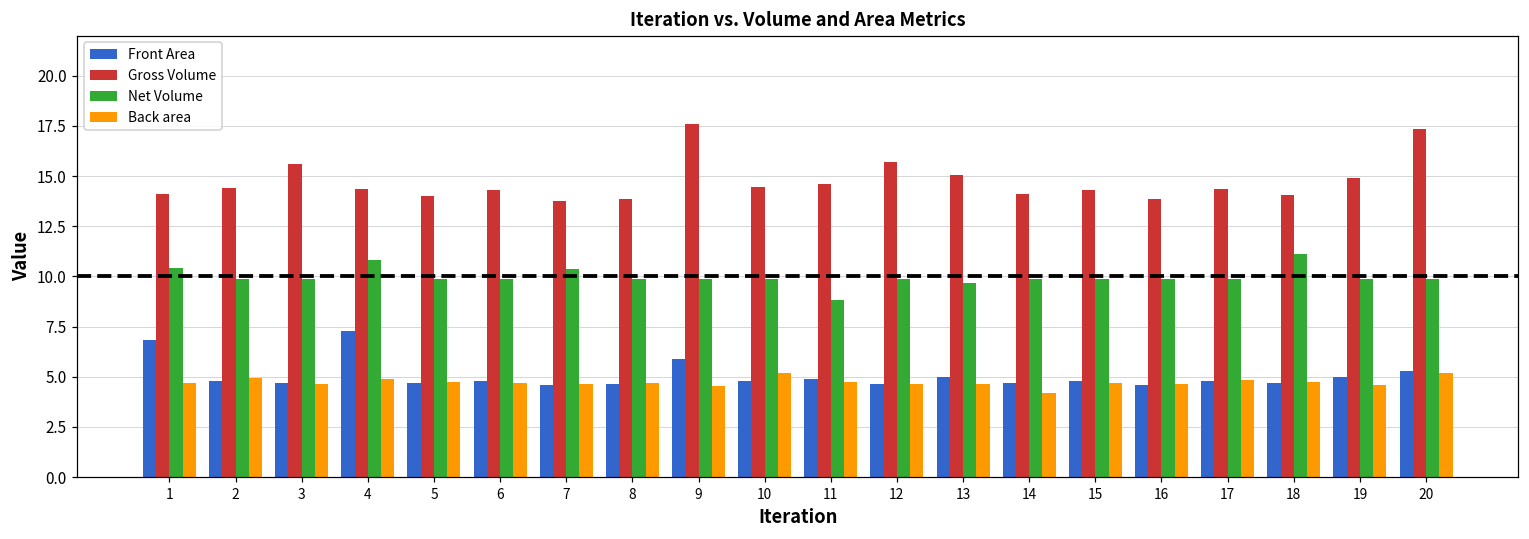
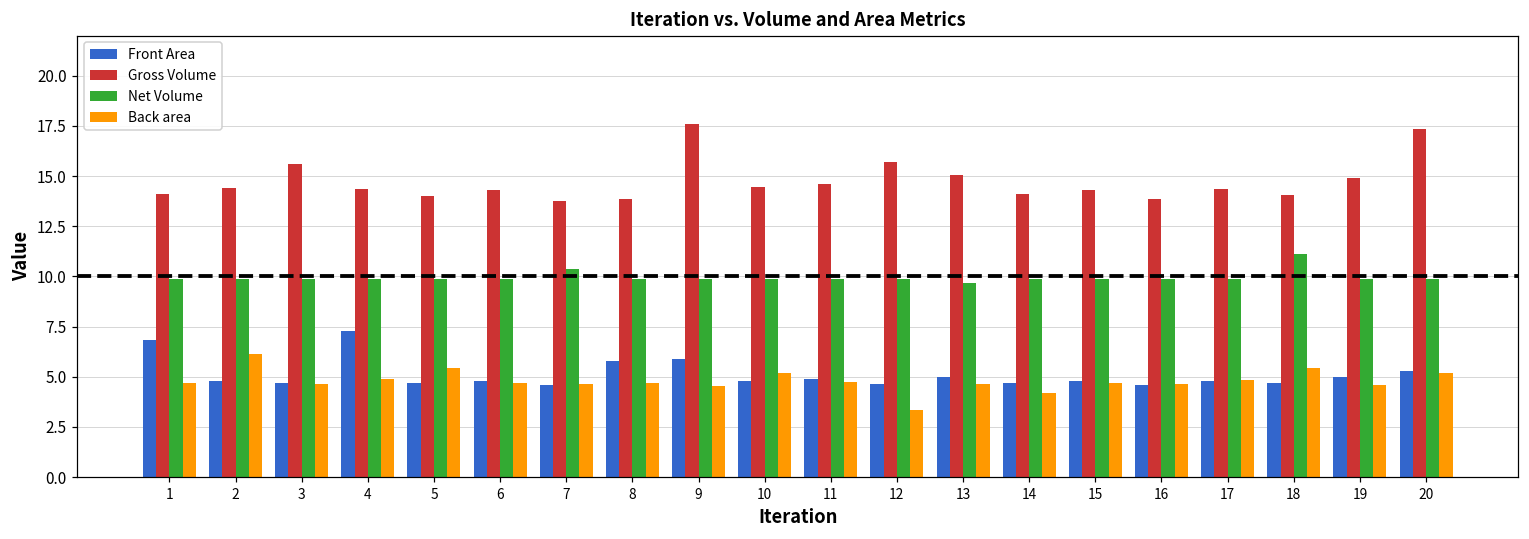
  {
    "Front Area": {
      "1": 6.8,
      "2": 4.8,
      "3": 4.7,
      "4": 7.3,
      "5": 4.7,
      "6": 4.8,
      "7": 4.6,
-     "8": 4.6,
+     "8": 5.8,
      "9": 5.9,
      "10": 4.8,
      "11": 4.9,
      "12": 4.6,
      "13": 5.0,
      "14": 4.7,
      "15": 4.8,
      "16": 4.6,
      "17": 4.8,
      "18": 4.7,
      "19": 5.0,
      "20": 5.3
    },
    "Gross Volume": {
      "1": 14.1,
      "2": 14.4,
      "3": 15.6,
      "4": 14.3,
      "5": 14.0,
      "6": 14.3,
      "7": 13.8,
      "8": 13.8,
      "9": 17.6,
      "10": 14.4,
      "11": 14.6,
      "12": 15.7,
      "13": 15.0,
      "14": 14.1,
      "15": 14.3,
      "16": 13.8,
      "17": 14.3,
      "18": 14.1,
      "19": 14.9,
      "20": 17.3
    },
    "Net Volume": {
-     "1": 10.4,
+     "1": 9.9,
      "2": 9.9,
      "3": 9.9,
-     "4": 10.8,
+     "4": 9.9,
      "5": 9.9,
      "6": 9.9,
      "7": 10.4,
      "8": 9.9,
      "9": 9.9,
      "10": 9.9,
-     "11": 8.8,
+     "11": 9.9,
      "12": 9.9,
      "13": 9.7,
      "14": 9.9,
      "15": 9.9,
      "16": 9.9,
      "17": 9.9,
      "18": 11.1,
      "19": 9.9,
      "20": 9.9
    },
    "Back area": {
      "1": 4.7,
-     "2": 5.0,
+     "2": 6.1,
      "3": 4.7,
      "4": 4.9,
-     "5": 4.7,
+     "5": 5.4,
      "6": 4.7,
      "7": 4.7,
      "8": 4.7,
      "9": 4.5,
      "10": 5.2,
      "11": 4.7,
-     "12": 4.6,
+     "12": 3.3,
      "13": 4.6,
      "14": 4.2,
      "15": 4.7,
      "16": 4.6,
      "17": 4.8,
-     "18": 4.7,
+     "18": 5.4,
      "19": 4.6,
      "20": 5.2
    }
  }
